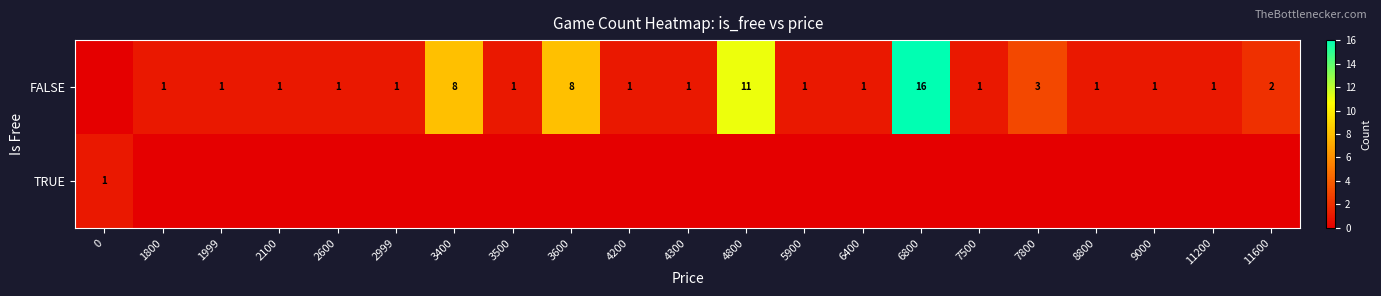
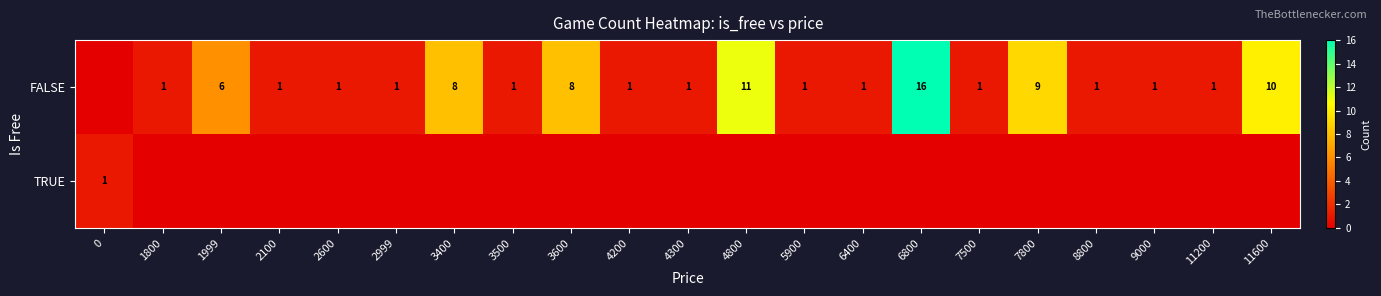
  {
    "FALSE": {
      "1800": 1,
-     "1999": 1,
+     "1999": 6,
      "2100": 1,
      "2600": 1,
      "2999": 1,
      "3400": 8,
      "3500": 1,
      "3600": 8,
      "4200": 1,
      "4300": 1,
      "4800": 11,
      "5900": 1,
      "6400": 1,
      "6800": 16,
      "7500": 1,
-     "7800": 3,
+     "7800": 9,
      "8800": 1,
      "9000": 1,
      "11200": 1,
-     "11600": 2
+     "11600": 10
    },
    "TRUE": {
      "0": 1
    }
  }
